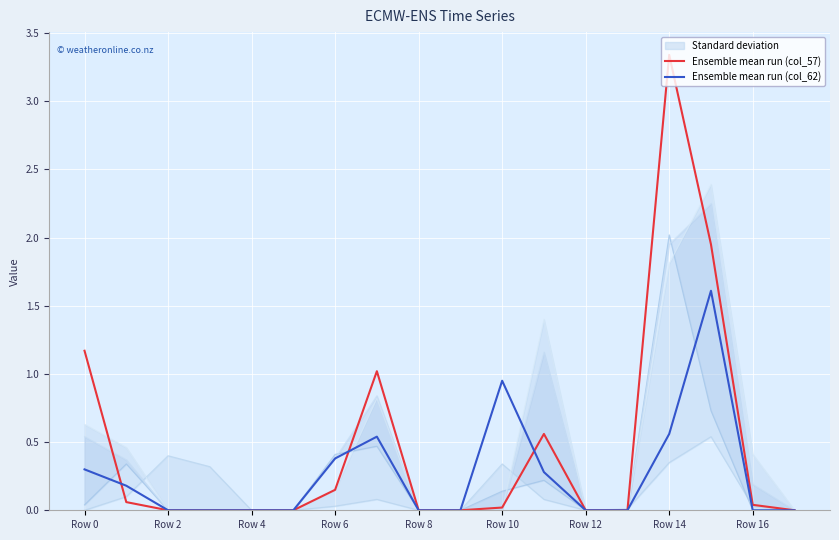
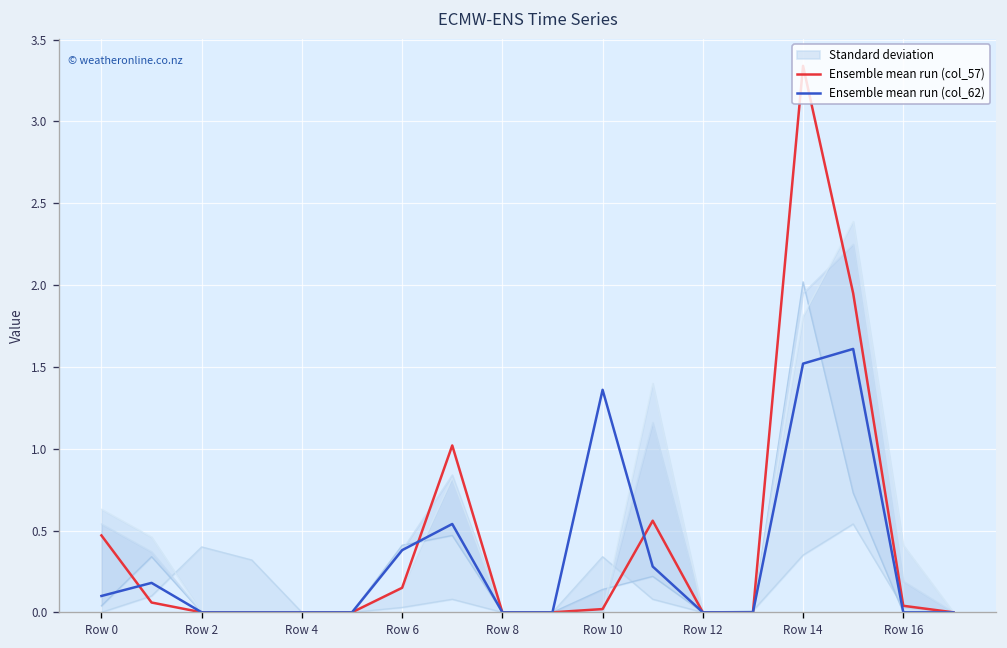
  {
    "Ensemble mean run (col_57)": {
-     "Row 0": 1.17,
+     "Row 0": 0.47,
      "Row 10": 0.02
    },
    "Ensemble mean run (col_62)": {
-     "Row 0": 0.3,
-     "Row 10": 0.95,
-     "Row 14": 0.56
+     "Row 0": 0.1,
+     "Row 10": 1.36,
+     "Row 14": 1.52
    }
  }
